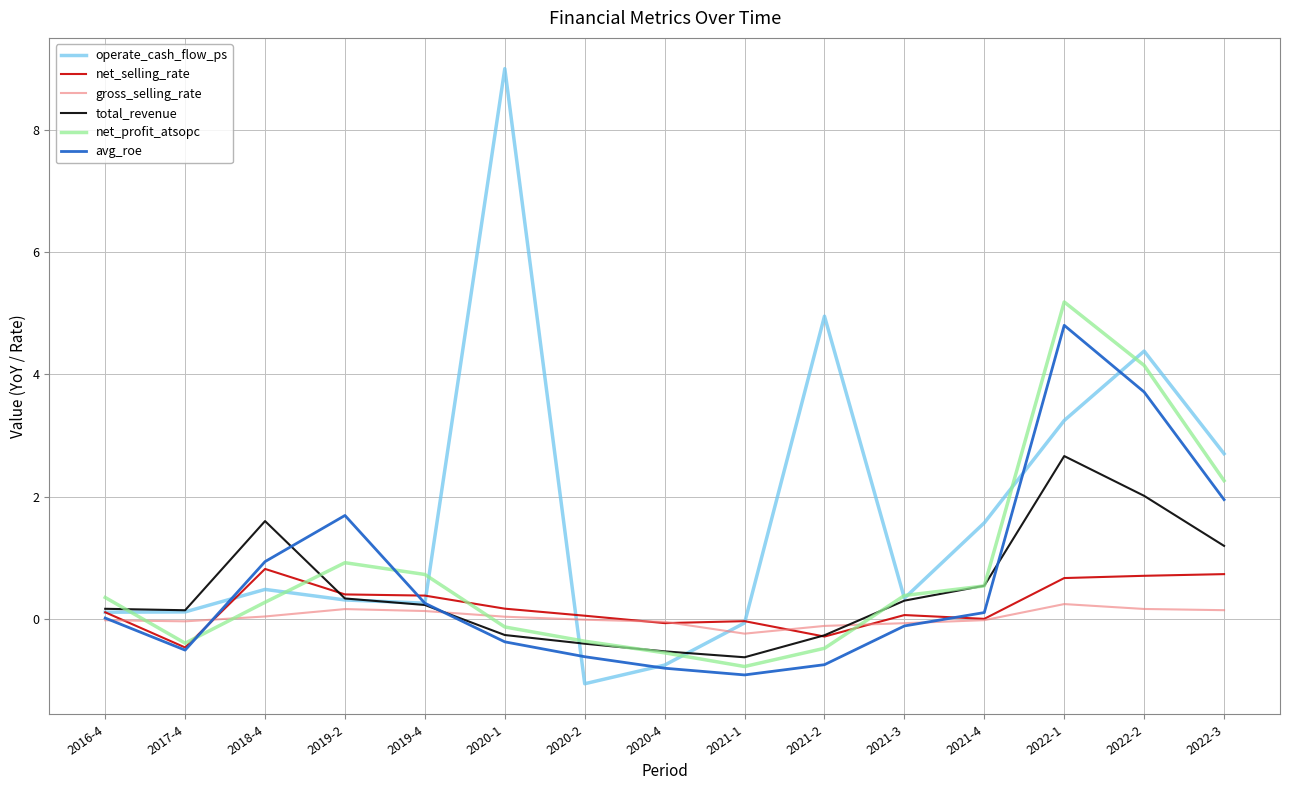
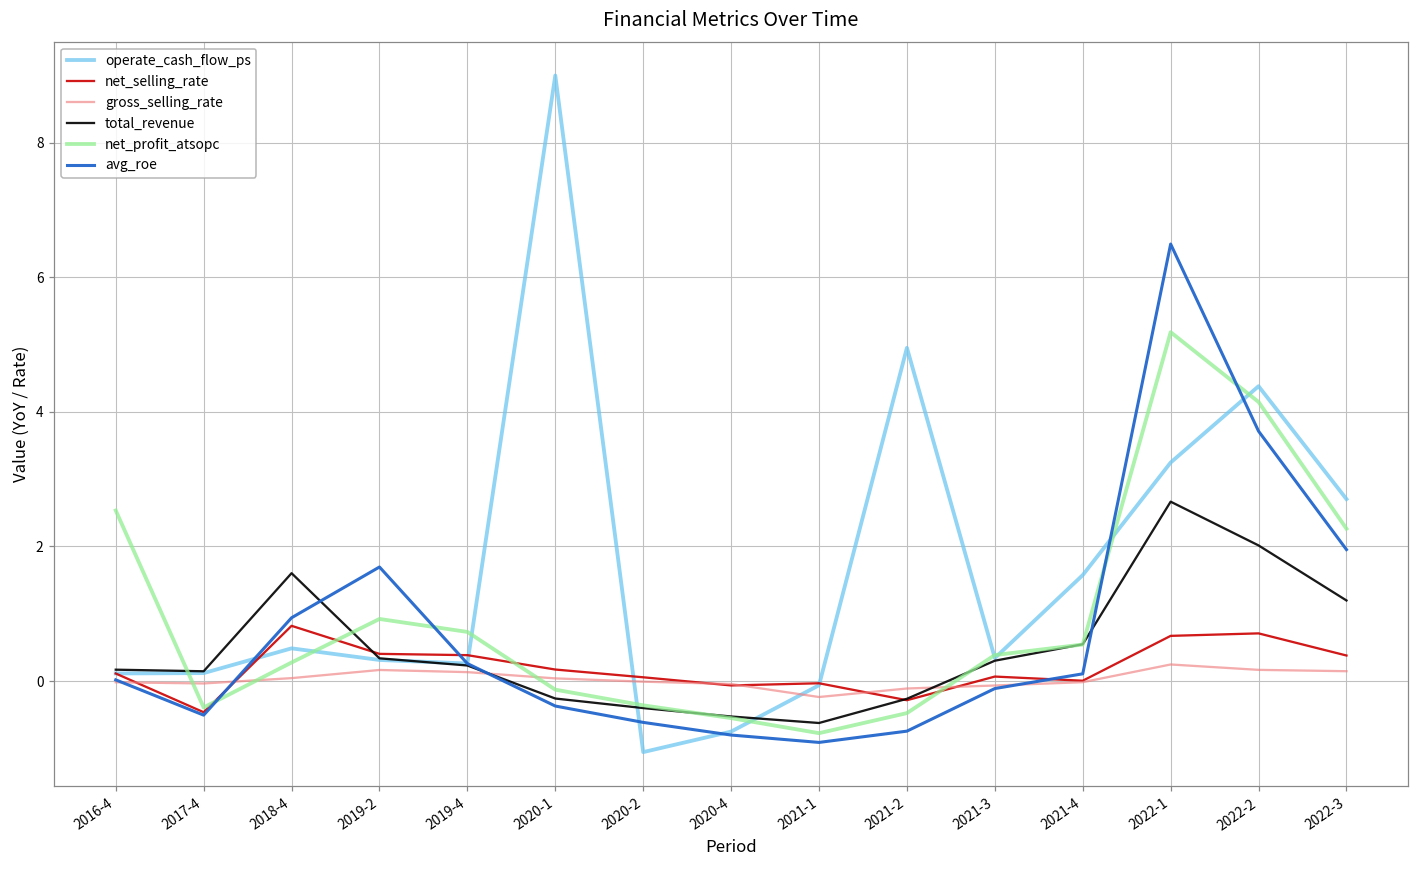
  {
    "operate_cash_flow_ps": {
      "2018-4": 0.5,
      "2020-1": 9.0,
      "2020-2": -1.1,
      "2020-4": -0.8,
      "2021-2": 5.0,
      "2021-4": 1.6,
      "2022-1": 3.2,
      "2022-2": 4.4,
      "2022-3": 2.7
    },
    "net_selling_rate": {
      "2017-4": -0.5,
      "2018-4": 0.8,
      "2019-2": 0.4,
      "2019-4": 0.4,
      "2020-1": 0.2,
      "2020-2": 0.1,
      "2021-3": 0.1,
      "2022-1": 0.7,
      "2022-2": 0.7,
-     "2022-3": 0.7
+     "2022-3": 0.4
    },
    "gross_selling_rate": {
      "2017-4": 0.0,
      "2018-4": 0.0,
      "2019-2": 0.2,
      "2019-4": 0.1,
      "2020-1": 0.0,
      "2020-2": 0.0,
      "2021-1": -0.2,
      "2021-2": -0.1,
      "2021-3": -0.1,
      "2022-1": 0.2,
      "2022-2": 0.2,
      "2022-3": 0.1
    },
    "total_revenue": {
      "2016-4": 0.2,
      "2018-4": 1.6,
      "2020-1": -0.3,
      "2021-1": -0.6,
      "2022-1": 2.7,
      "2022-2": 2.0,
      "2022-3": 1.2
    },
    "net_profit_atsopc": {
-     "2016-4": 0.4,
+     "2016-4": 2.5,
      "2017-4": -0.4,
      "2018-4": 0.3,
      "2019-2": 0.9,
      "2019-4": 0.7,
      "2020-1": -0.1,
      "2021-1": -0.8,
      "2021-2": -0.5,
      "2021-3": 0.4,
      "2022-1": 5.2,
      "2022-2": 4.1,
      "2022-3": 2.3
    },
    "avg_roe": {
      "2017-4": -0.5,
      "2018-4": 0.9,
      "2019-2": 1.7,
      "2020-1": -0.4,
      "2020-2": -0.6,
      "2020-4": -0.8,
      "2021-1": -0.9,
      "2021-2": -0.7,
      "2021-3": -0.1,
      "2021-4": 0.1,
-     "2022-1": 4.8,
+     "2022-1": 6.5,
      "2022-2": 3.7,
      "2022-3": 2.0
    }
  }
